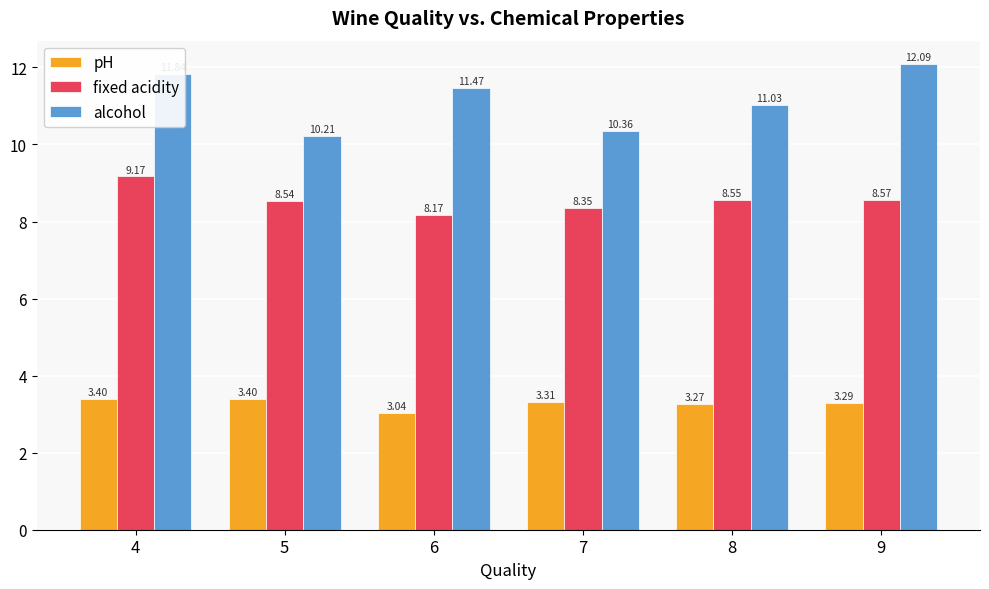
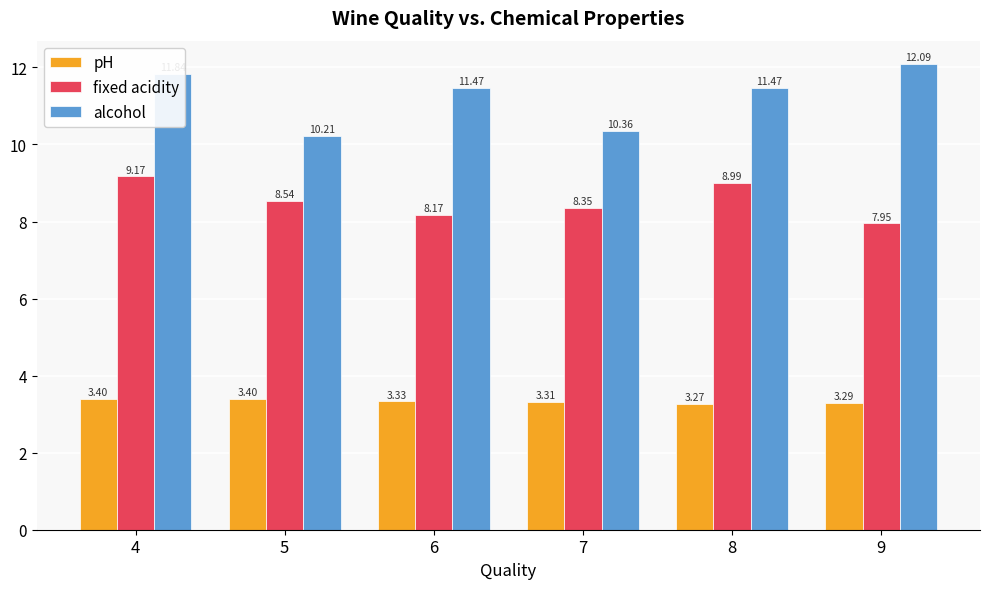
  {
    "pH": {
      "4": 3.40,
      "5": 3.40,
-     "6": 3.04,
+     "6": 3.33,
      "7": 3.31,
      "8": 3.27,
      "9": 3.29
    },
    "fixed acidity": {
      "4": 9.17,
      "5": 8.54,
      "6": 8.17,
      "7": 8.35,
-     "8": 8.55,
-     "9": 8.57
+     "8": 8.99,
+     "9": 7.95
    },
    "alcohol": {
      "5": 10.21,
      "6": 11.47,
      "7": 10.36,
-     "8": 11.03,
+     "8": 11.47,
      "9": 12.09
    }
  }
